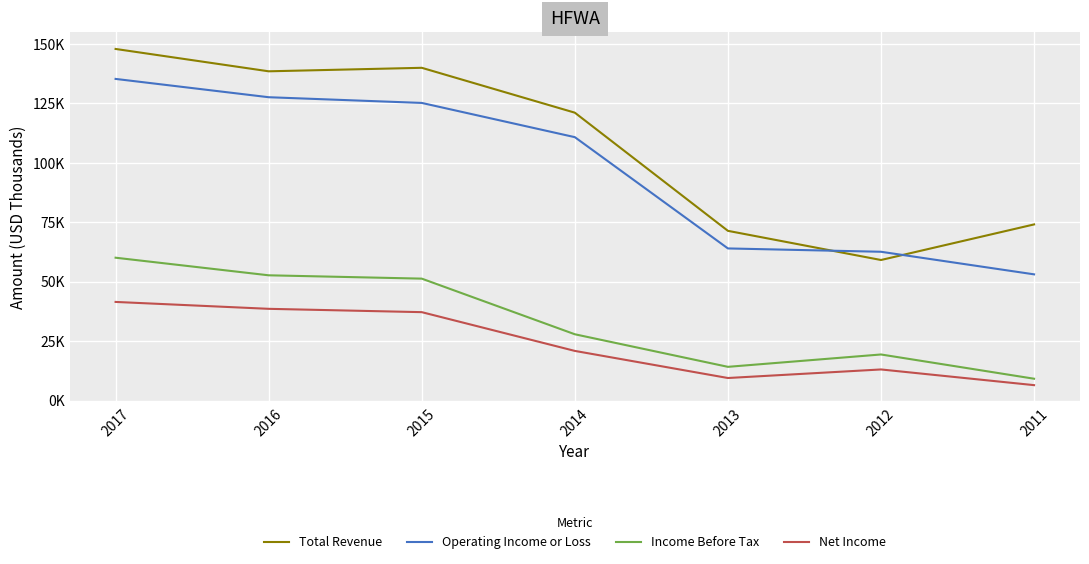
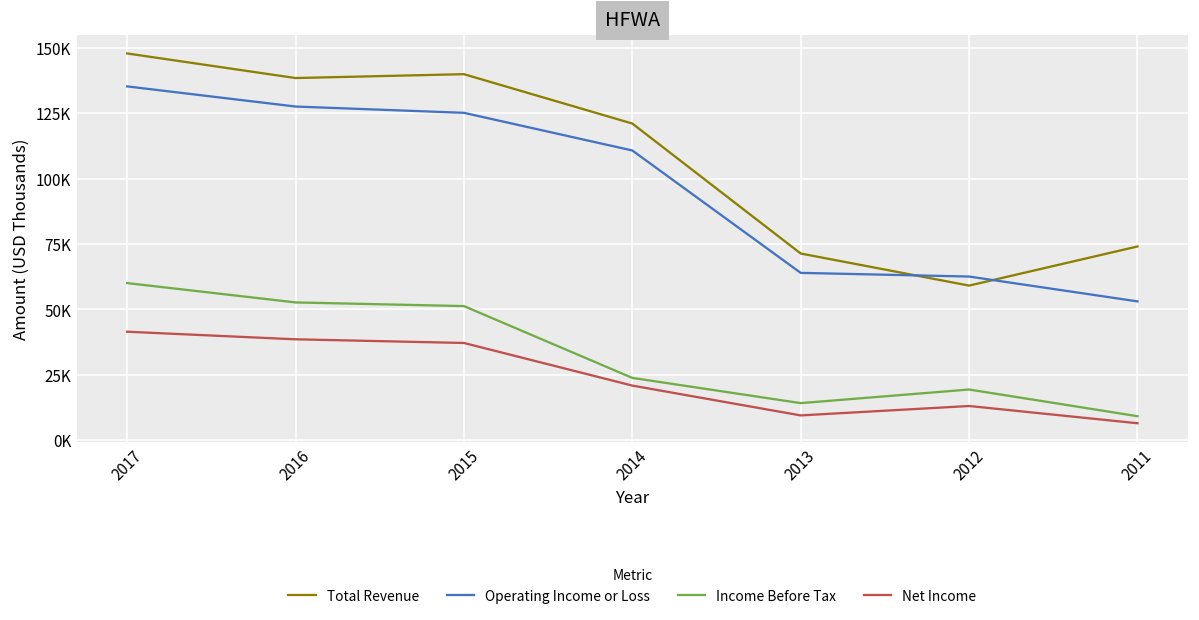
  {
    "Total Revenue": {
      "2017": 148000,
      "2016": 139000,
      "2015": 140000,
      "2014": 121000,
      "2013": 71000,
      "2012": 59000,
      "2011": 74000
    },
    "Operating Income or Loss": {
      "2017": 135000,
      "2016": 128000,
      "2015": 125000,
      "2014": 111000,
      "2013": 64000,
      "2012": 63000,
      "2011": 53000
    },
    "Income Before Tax": {
      "2017": 60000,
      "2016": 53000,
      "2015": 51000,
-     "2014": 28000,
+     "2014": 24000,
      "2013": 14000,
      "2012": 19000,
      "2011": 9000
    },
    "Net Income": {
      "2017": 42000,
      "2016": 39000,
      "2015": 37000,
      "2014": 21000,
      "2013": 10000,
      "2012": 13000,
      "2011": 7000
    }
  }
